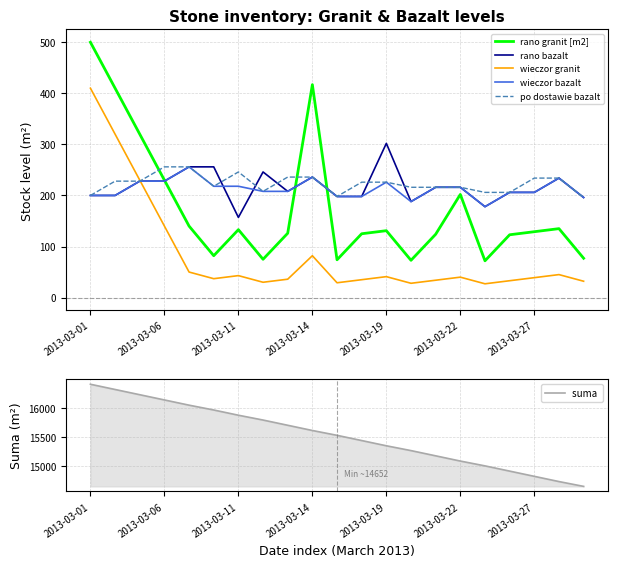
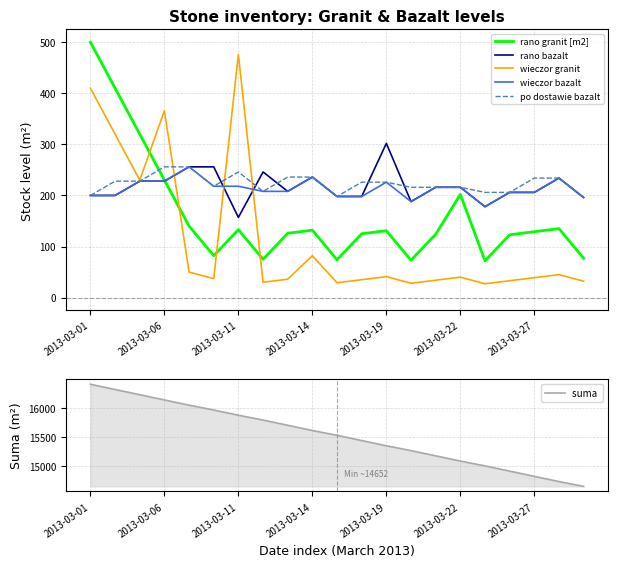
  {
    "Stone inventory: Granit & Bazalt levels": {
      "rano granit [m2]": {
        "2013-03-01": 500,
        "2013-03-11": 130,
-       "2013-03-14": 420,
+       "2013-03-14": 130,
        "2013-03-19": 130,
        "2013-03-22": 200,
        "2013-03-27": 130
      },
      "rano bazalt": {
        "2013-03-11": 160,
        "2013-03-19": 300
      },
      "wieczor granit": {
        "2013-03-01": 410,
-       "2013-03-06": 140,
-       "2013-03-11": 40,
+       "2013-03-06": 370,
+       "2013-03-11": 480,
        "2013-03-14": 80,
        "2013-03-19": 40,
        "2013-03-22": 40,
        "2013-03-27": 40
      }
    }
  }
